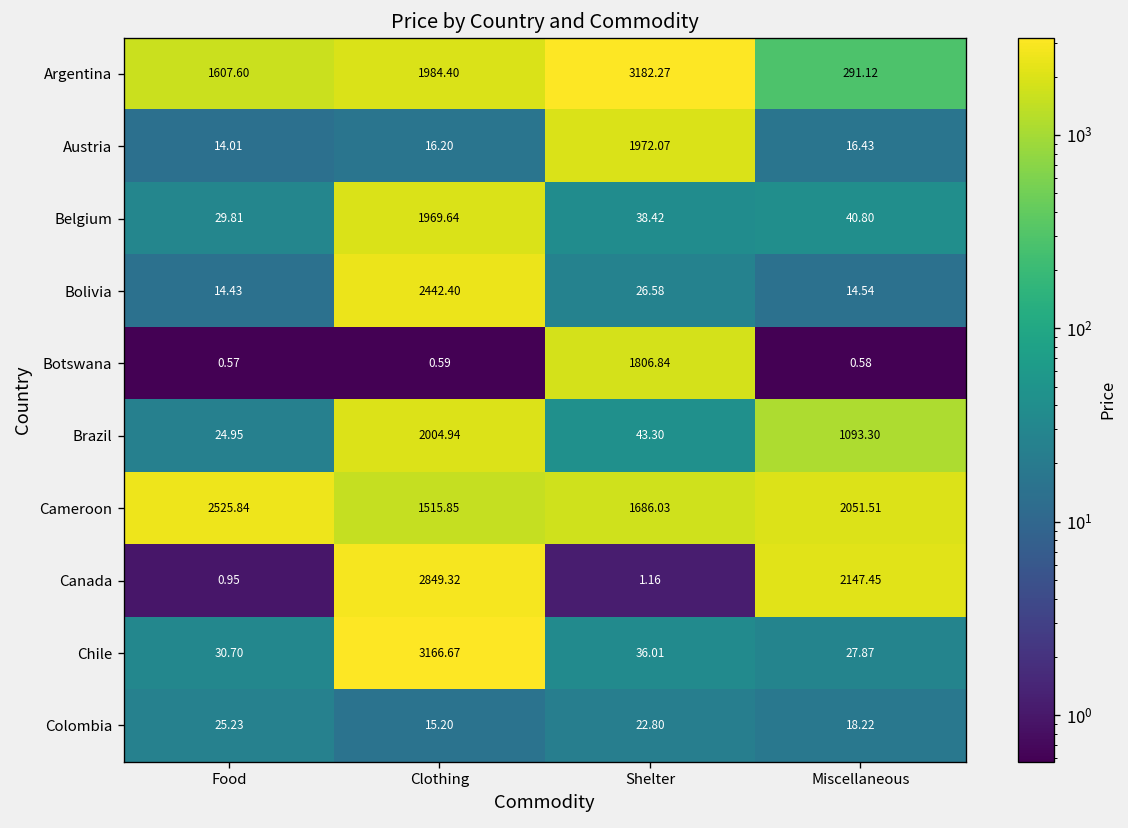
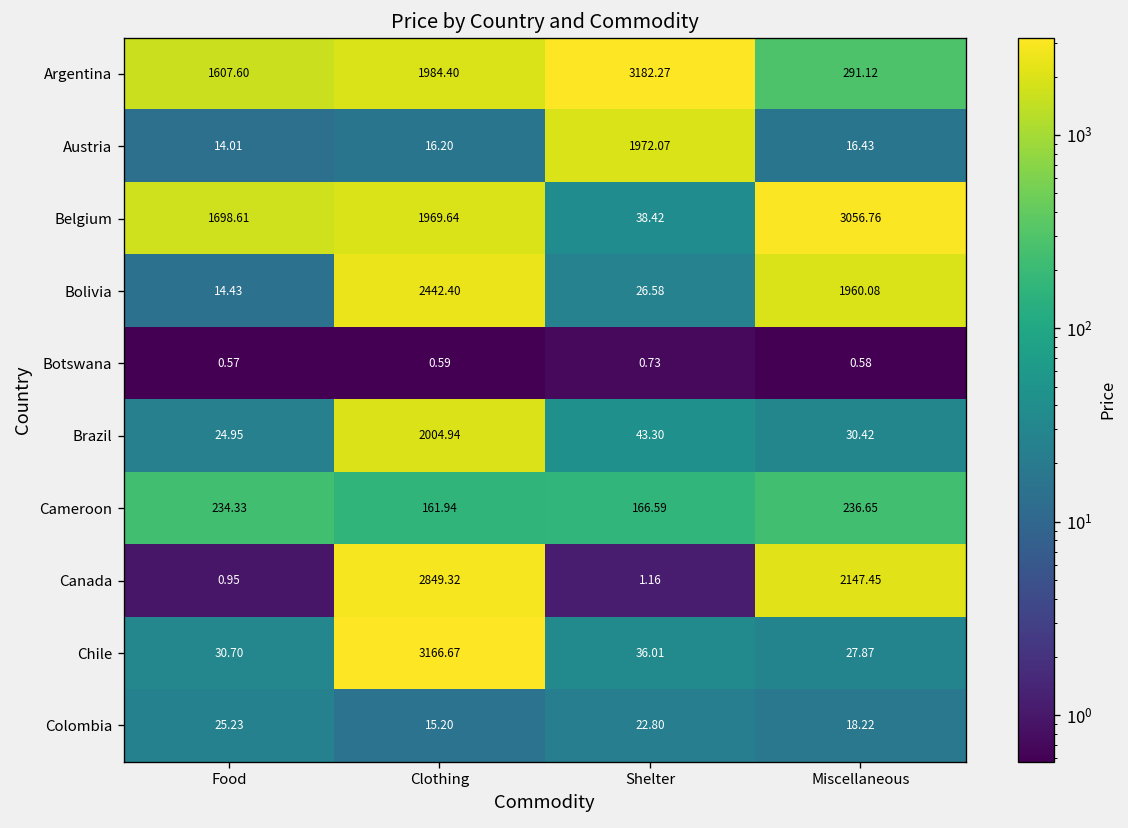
  {
    "Argentina": {
      "Food": 1607.60,
      "Clothing": 1984.40,
      "Shelter": 3182.27,
      "Miscellaneous": 291.12
    },
    "Austria": {
      "Food": 14.01,
      "Clothing": 16.20,
      "Shelter": 1972.07,
      "Miscellaneous": 16.43
    },
    "Belgium": {
-     "Food": 29.81,
+     "Food": 1698.61,
      "Clothing": 1969.64,
      "Shelter": 38.42,
-     "Miscellaneous": 40.80
+     "Miscellaneous": 3056.76
    },
    "Bolivia": {
      "Food": 14.43,
      "Clothing": 2442.40,
      "Shelter": 26.58,
-     "Miscellaneous": 14.54
+     "Miscellaneous": 1960.08
    },
    "Botswana": {
      "Food": 0.57,
      "Clothing": 0.59,
-     "Shelter": 1806.84,
+     "Shelter": 0.73,
      "Miscellaneous": 0.58
    },
    "Brazil": {
      "Food": 24.95,
      "Clothing": 2004.94,
      "Shelter": 43.30,
-     "Miscellaneous": 1093.30
+     "Miscellaneous": 30.42
    },
    "Cameroon": {
-     "Food": 2525.84,
-     "Clothing": 1515.85,
-     "Shelter": 1686.03,
-     "Miscellaneous": 2051.51
+     "Food": 234.33,
+     "Clothing": 161.94,
+     "Shelter": 166.59,
+     "Miscellaneous": 236.65
    },
    "Canada": {
      "Food": 0.95,
      "Clothing": 2849.32,
      "Shelter": 1.16,
      "Miscellaneous": 2147.45
    },
    "Chile": {
      "Food": 30.70,
      "Clothing": 3166.67,
      "Shelter": 36.01,
      "Miscellaneous": 27.87
    },
    "Colombia": {
      "Food": 25.23,
      "Clothing": 15.20,
      "Shelter": 22.80,
      "Miscellaneous": 18.22
    }
  }
